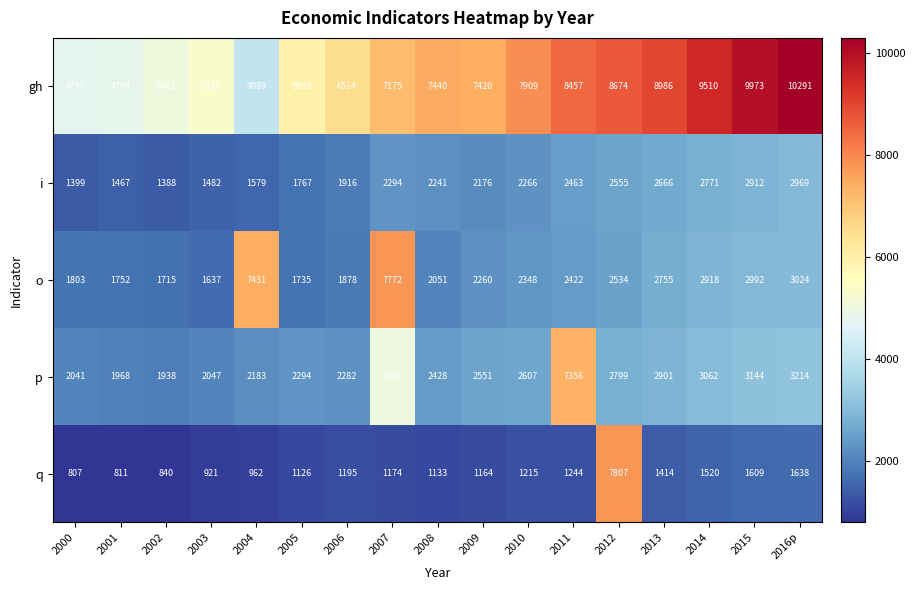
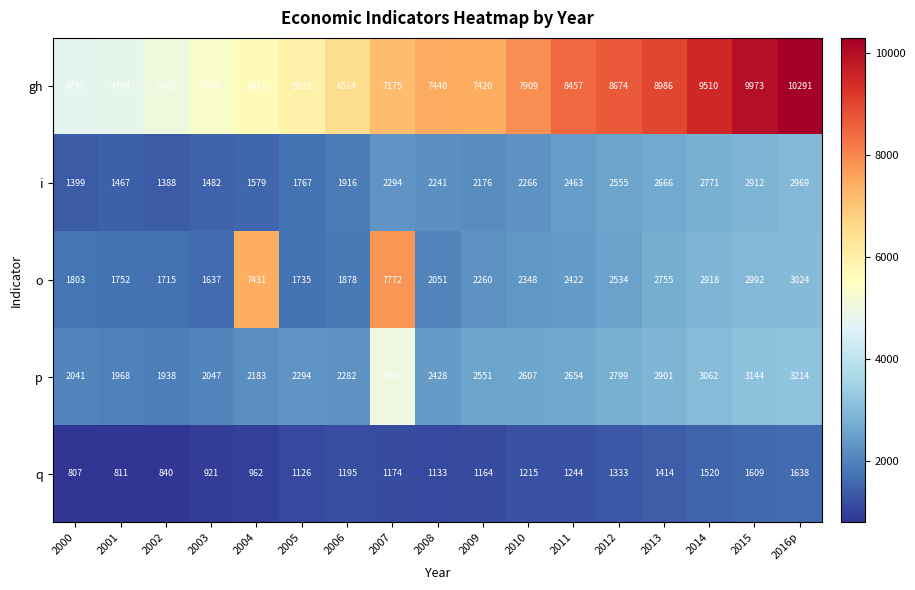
  {
    "gh": {
      "2003": 5334,
-     "2004": 4089,
+     "2004": 5681,
      "2005": 5933,
      "2006": 6514,
      "2007": 7175,
      "2008": 7440,
      "2009": 7420,
      "2010": 7909,
      "2011": 8457,
      "2012": 8674,
      "2013": 8986,
      "2014": 9510,
      "2015": 9973,
      "2016p": 10291
    },
    "i": {
      "2000": 1399,
      "2001": 1467,
      "2002": 1388,
      "2003": 1482,
      "2004": 1579,
      "2005": 1767,
      "2006": 1916,
      "2007": 2294,
      "2008": 2241,
      "2009": 2176,
      "2010": 2266,
      "2011": 2463,
      "2012": 2555,
      "2013": 2666,
      "2014": 2771,
      "2015": 2912,
      "2016p": 2969
    },
    "o": {
      "2000": 1803,
      "2001": 1752,
      "2002": 1715,
      "2003": 1637,
      "2004": 7431,
      "2005": 1735,
      "2006": 1878,
      "2007": 7772,
      "2008": 2051,
      "2009": 2260,
      "2010": 2348,
      "2011": 2422,
      "2012": 2534,
      "2013": 2755,
      "2014": 2918,
      "2015": 2992,
      "2016p": 3024
    },
    "p": {
      "2000": 2041,
      "2001": 1968,
      "2002": 1938,
      "2003": 2047,
      "2004": 2183,
      "2005": 2294,
      "2006": 2282,
      "2008": 2428,
      "2009": 2551,
      "2010": 2607,
-     "2011": 7356,
+     "2011": 2654,
      "2012": 2799,
      "2013": 2901,
      "2014": 3062,
      "2015": 3144,
      "2016p": 3214
    },
    "q": {
      "2000": 807,
      "2001": 811,
      "2002": 840,
      "2003": 921,
      "2004": 962,
      "2005": 1126,
      "2006": 1195,
      "2007": 1174,
      "2008": 1133,
      "2009": 1164,
      "2010": 1215,
      "2011": 1244,
-     "2012": 7807,
+     "2012": 1333,
      "2013": 1414,
      "2014": 1520,
      "2015": 1609,
      "2016p": 1638
    }
  }
